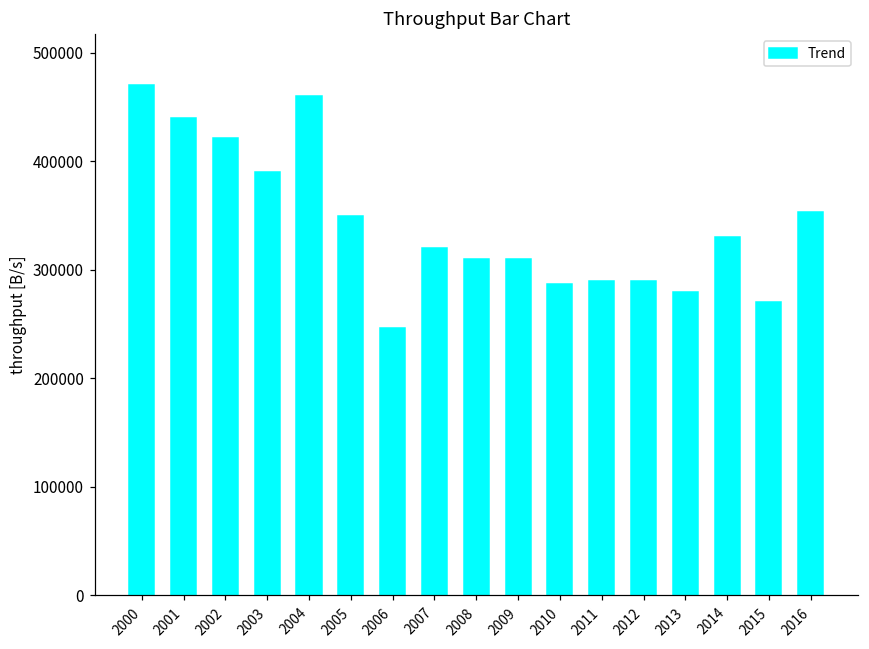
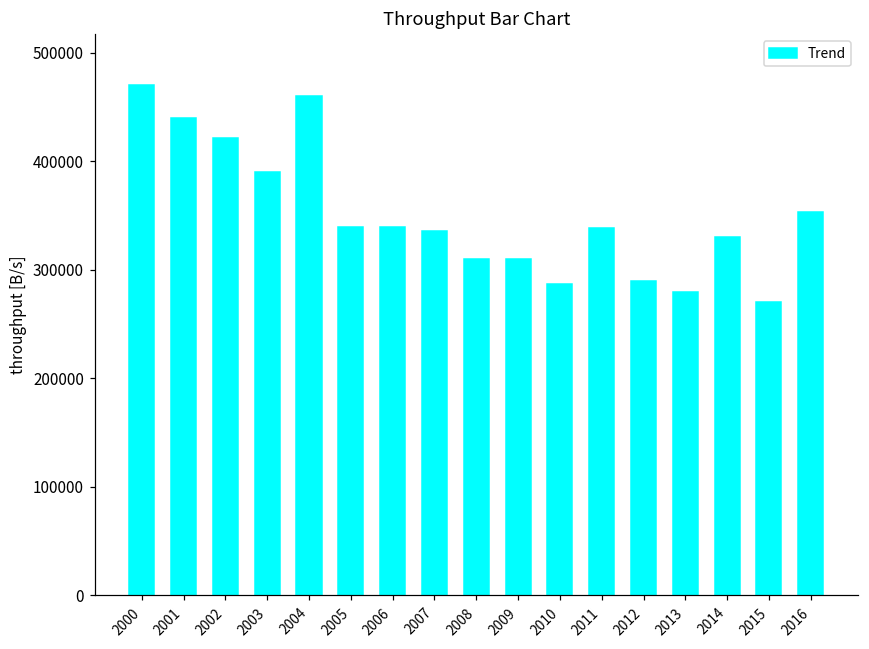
  {
    "2000": 470000,
    "2001": 440000,
    "2002": 420000,
    "2003": 390000,
    "2004": 460000,
-   "2005": 350000,
-   "2006": 250000,
-   "2007": 320000,
+   "2005": 340000,
+   "2006": 340000,
+   "2007": 340000,
    "2008": 310000,
    "2009": 310000,
    "2010": 290000,
-   "2011": 290000,
+   "2011": 340000,
    "2012": 290000,
    "2013": 280000,
    "2014": 330000,
    "2015": 270000,
    "2016": 350000
  }
